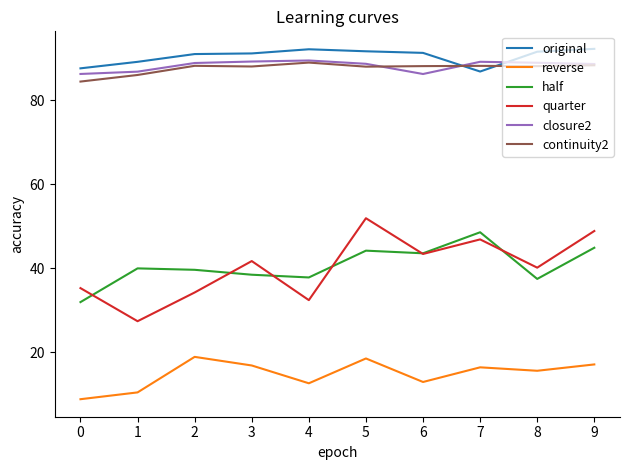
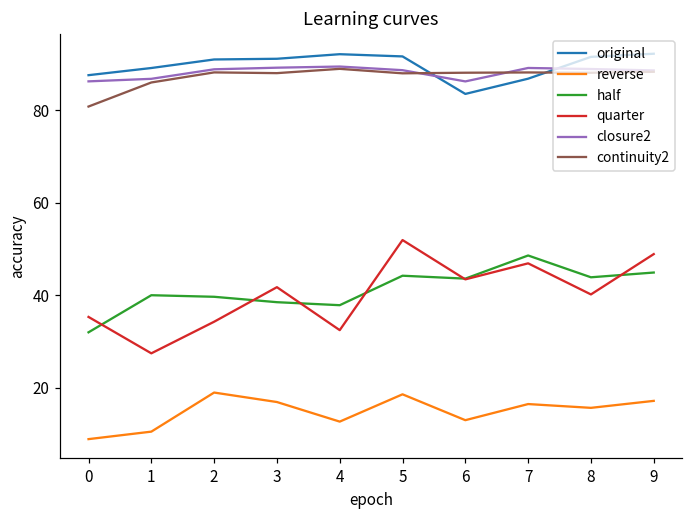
  {
    "original": {
      "0": 88,
      "1": 89,
      "2": 91,
      "3": 91,
      "4": 92,
      "5": 92,
-     "6": 91,
+     "6": 84,
      "7": 87
    },
    "reverse": {
      "0": 9,
      "1": 10,
      "2": 19,
      "3": 17,
      "4": 13,
      "5": 19,
      "6": 13,
      "7": 16,
      "8": 16,
      "9": 17
    },
    "half": {
      "0": 32,
      "1": 40,
      "2": 40,
      "3": 39,
      "4": 38,
      "5": 44,
      "7": 49,
-     "8": 38,
+     "8": 44,
      "9": 45
    },
    "quarter": {
      "0": 35,
      "1": 27,
      "2": 34,
      "3": 42,
      "4": 32,
      "5": 52,
      "7": 47,
      "8": 40,
      "9": 49
    },
    "closure2": {
      "0": 86,
      "1": 87,
      "2": 89,
      "3": 89,
      "5": 89,
      "6": 86,
      "7": 89
    },
    "continuity2": {
-     "0": 84,
+     "0": 81,
      "1": 86,
      "2": 88,
      "3": 88,
      "5": 88,
      "6": 88,
      "7": 88
    }
  }
